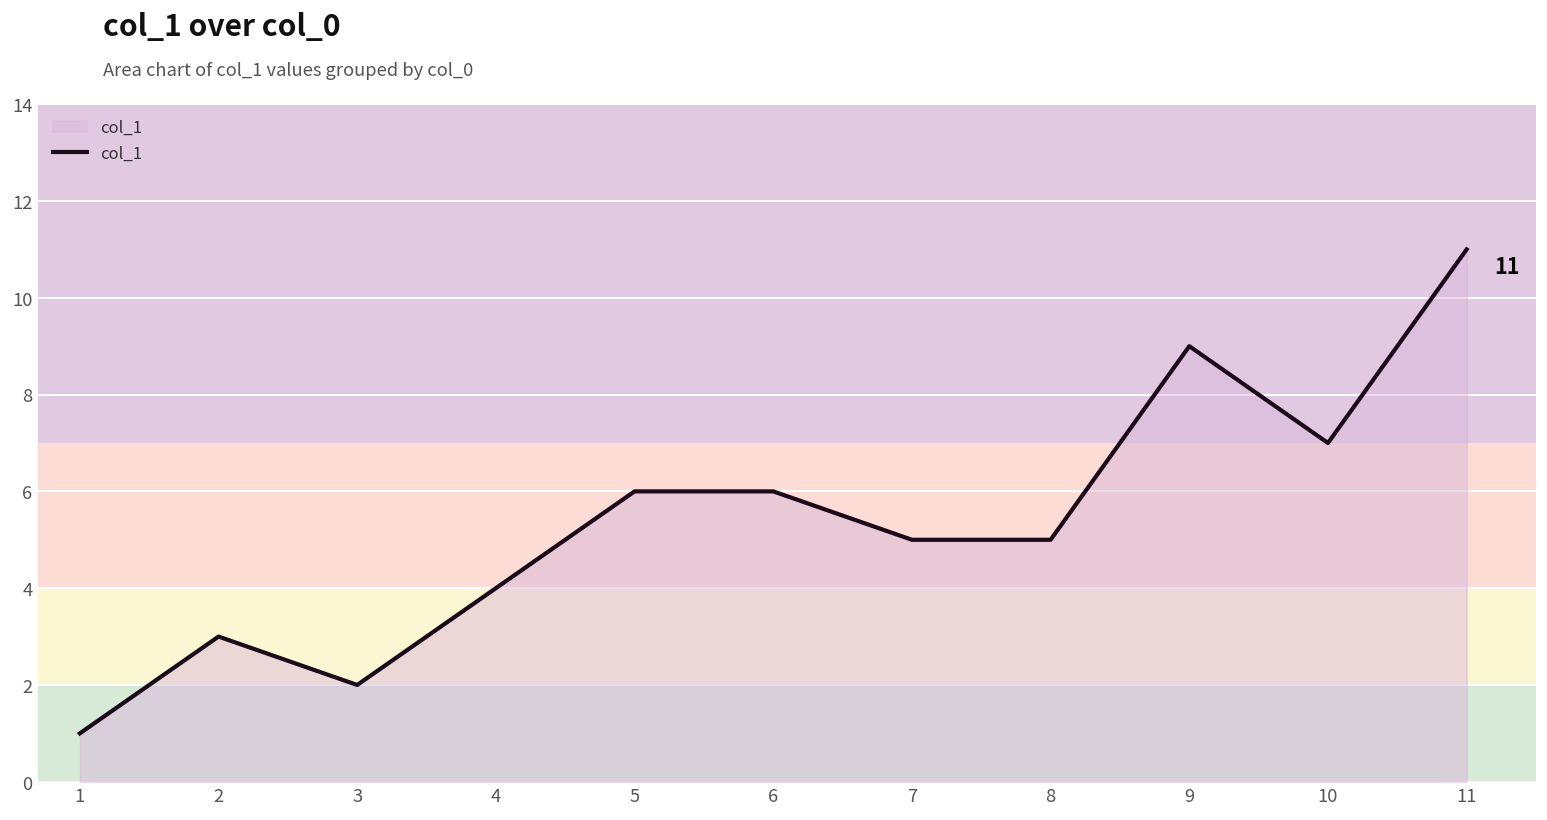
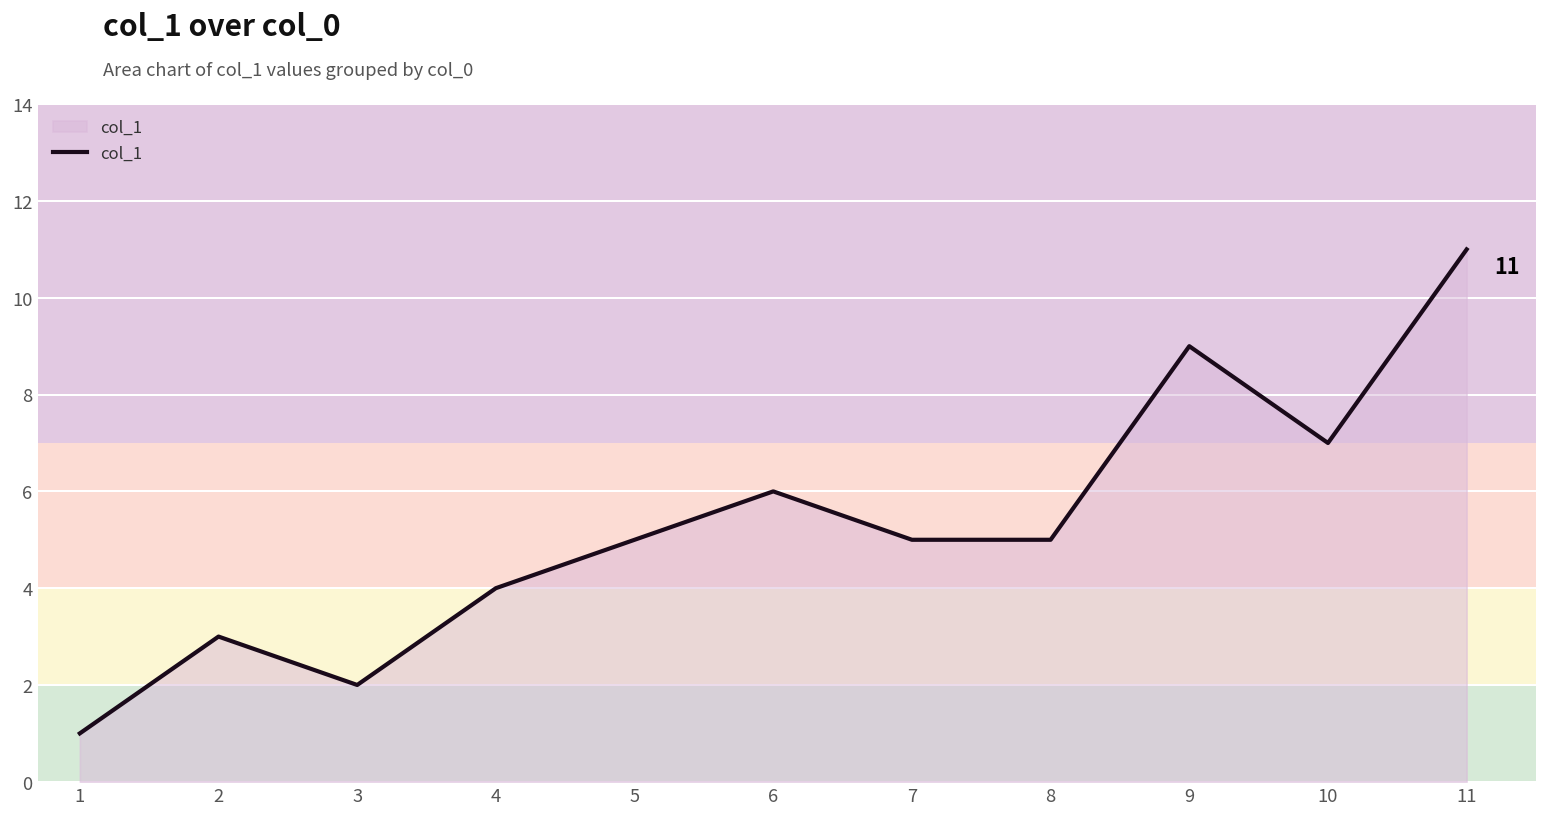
  {
    "1": 1,
    "2": 3,
    "3": 2,
    "4": 4,
-   "5": 6,
+   "5": 5,
    "6": 6,
    "7": 5,
    "8": 5,
    "9": 9,
    "10": 7
  }
